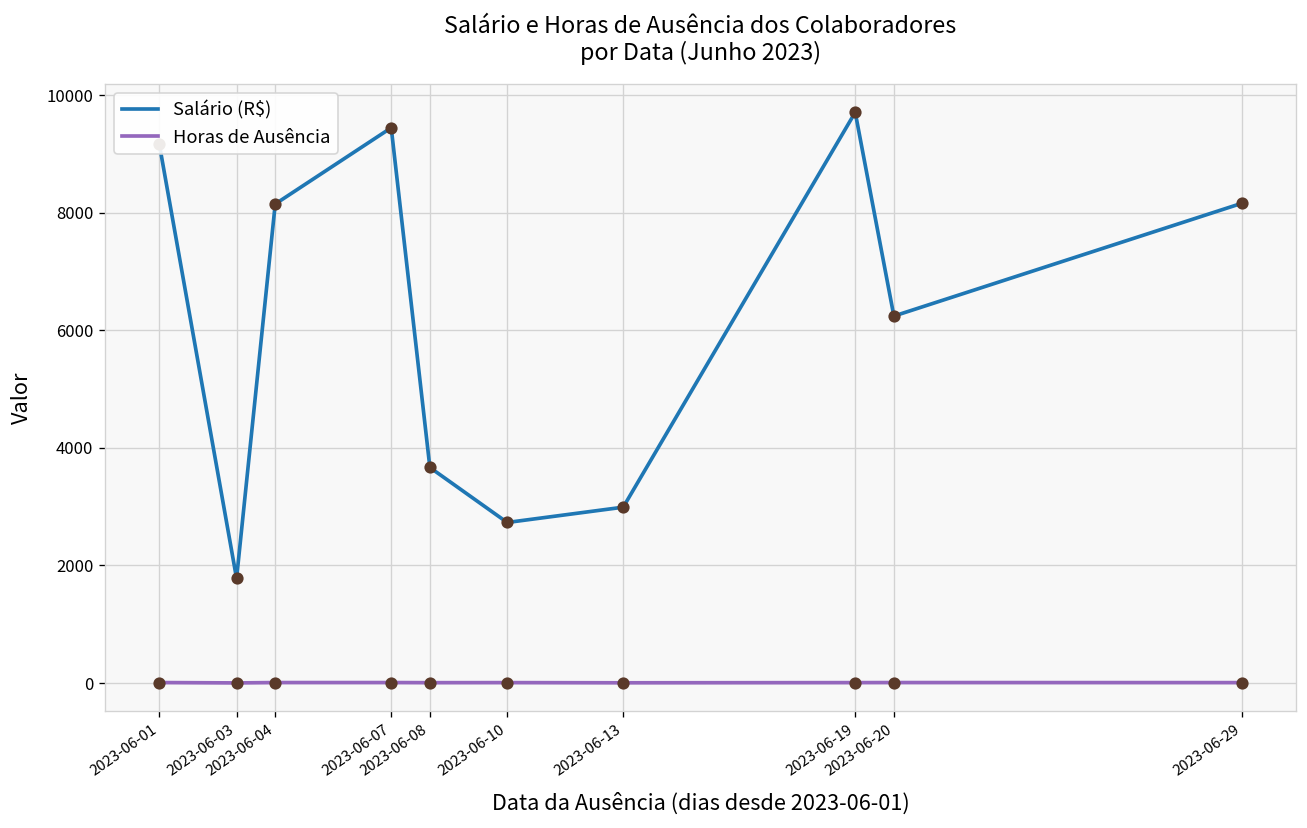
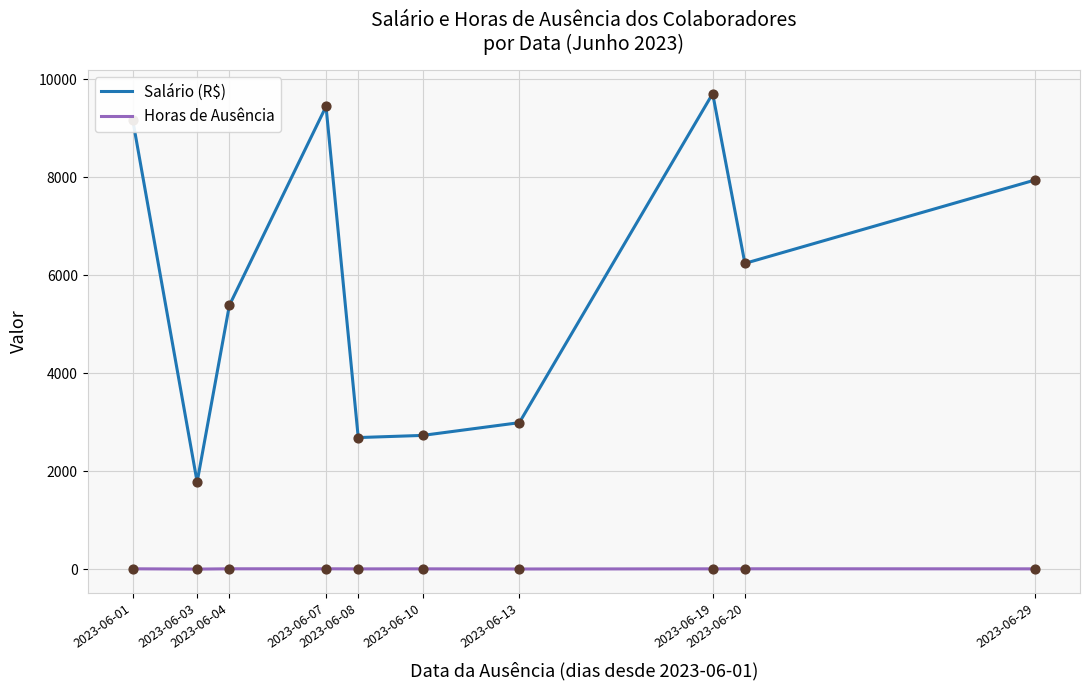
  {
    "Salário (R$)": {
      "2023-06-03": 1800,
-     "2023-06-04": 8200,
+     "2023-06-04": 5400,
      "2023-06-07": 9400,
-     "2023-06-08": 3700,
+     "2023-06-08": 2700,
      "2023-06-10": 2700,
      "2023-06-13": 3000,
      "2023-06-19": 9700,
      "2023-06-20": 6200,
-     "2023-06-29": 8200
+     "2023-06-29": 7900
    },
    "Horas de Ausência": {
      "2023-06-01": 0,
      "2023-06-03": 0,
      "2023-06-04": 0,
      "2023-06-07": 0,
      "2023-06-08": 0,
      "2023-06-10": 0,
      "2023-06-13": 0,
      "2023-06-19": 0,
      "2023-06-20": 0,
      "2023-06-29": 0
    }
  }
